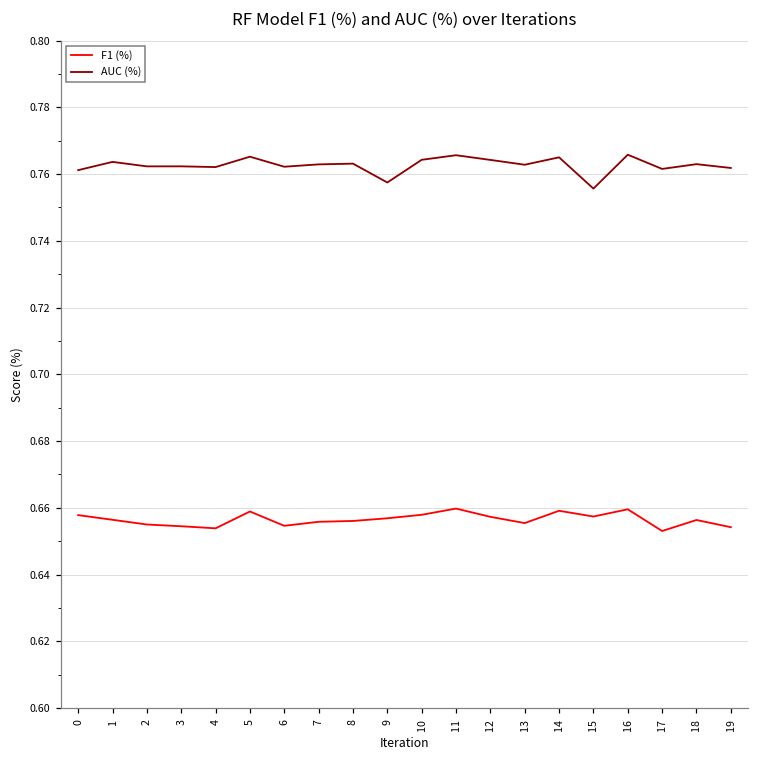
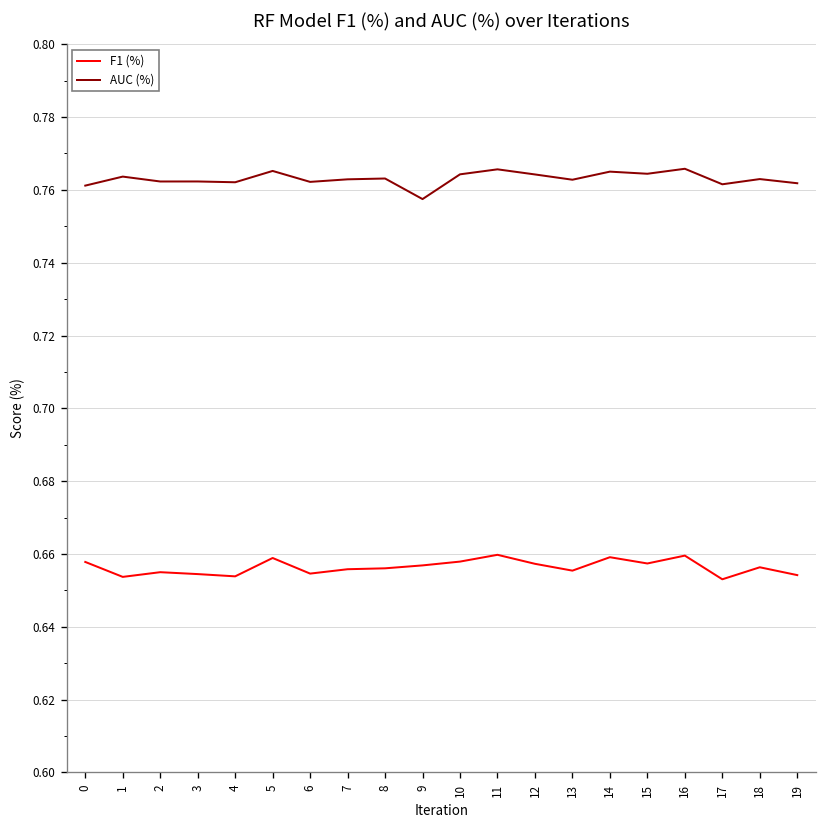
  {
    "F1 (%)": {
      "0": 0.658,
-     "1": 0.656,
+     "1": 0.654,
      "2": 0.655,
      "3": 0.654,
      "4": 0.654,
      "5": 0.659,
      "6": 0.655,
      "7": 0.656,
      "8": 0.656,
      "9": 0.657,
      "10": 0.658,
      "11": 0.660,
      "12": 0.657,
      "13": 0.655,
      "14": 0.659,
      "15": 0.657,
      "16": 0.660,
      "17": 0.653,
      "18": 0.656,
      "19": 0.654
    },
    "AUC (%)": {
      "0": 0.761,
      "1": 0.764,
      "2": 0.762,
      "3": 0.762,
      "4": 0.762,
      "5": 0.765,
      "6": 0.762,
      "7": 0.763,
      "8": 0.763,
      "9": 0.757,
      "10": 0.764,
      "11": 0.766,
      "12": 0.764,
      "13": 0.763,
      "14": 0.765,
-     "15": 0.756,
+     "15": 0.764,
      "16": 0.766,
      "17": 0.762,
      "18": 0.763,
      "19": 0.762
    }
  }
